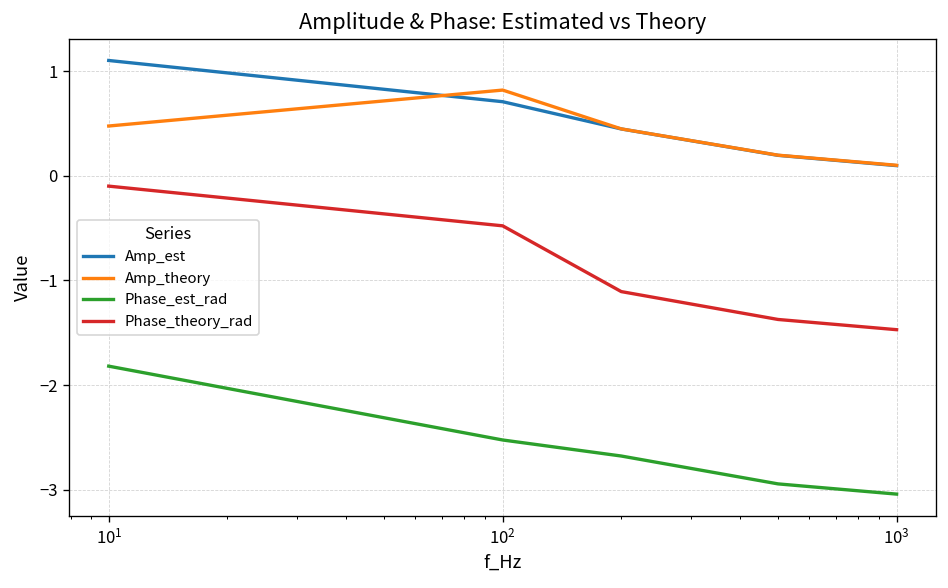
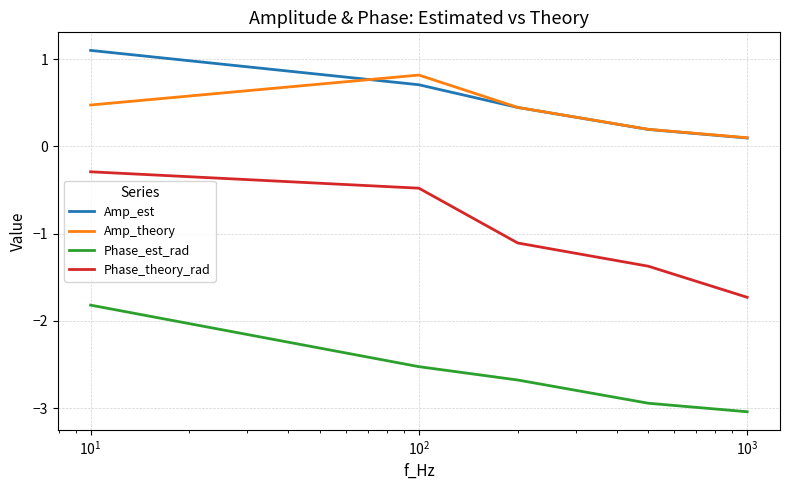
  {
    "Amp_est": {
      "10^1": 1.1,
      "10^2": 0.7
    },
    "Amp_theory": {
      "10^1": 0.5,
      "10^2": 0.8
    },
    "Phase_est_rad": {
      "10^1": -1.8,
      "10^2": -2.5,
      "10^3": -3.0
    },
    "Phase_theory_rad": {
-     "10^1": -0.1,
+     "10^1": -0.3,
      "10^2": -0.5,
-     "10^3": -1.5
+     "10^3": -1.7
    }
  }
